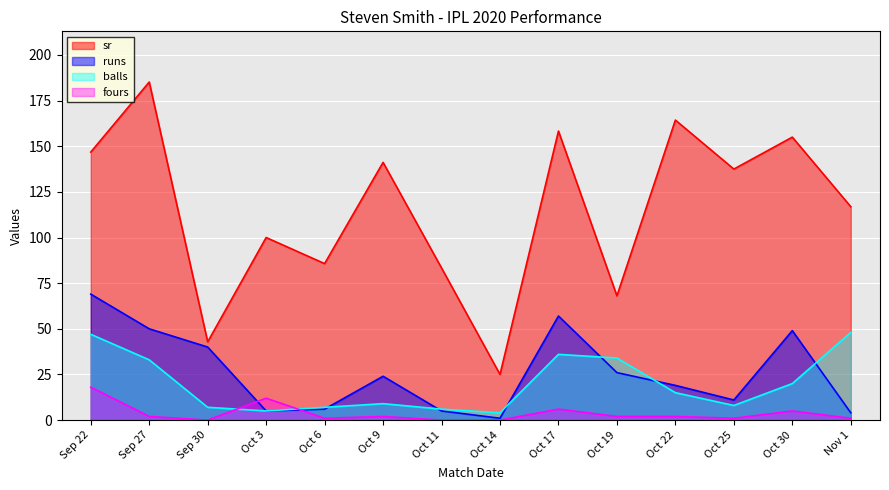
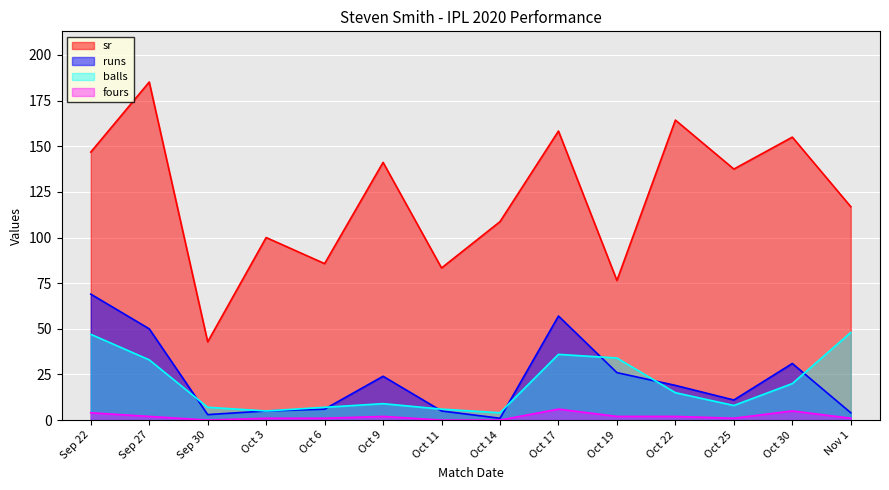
  {
    "sr": {
      "Sep 22": 147,
      "Sep 27": 185,
      "Sep 30": 43,
      "Oct 3": 100,
      "Oct 6": 86,
      "Oct 9": 141,
      "Oct 11": 83,
-     "Oct 14": 25,
+     "Oct 14": 109,
      "Oct 17": 158,
-     "Oct 19": 68,
+     "Oct 19": 76,
      "Oct 22": 164,
      "Oct 25": 138,
      "Oct 30": 155,
      "Nov 1": 117
    },
    "runs": {
      "Sep 22": 69,
      "Sep 27": 50,
-     "Sep 30": 40,
+     "Sep 30": 3,
      "Oct 9": 24,
      "Oct 17": 57,
      "Oct 19": 26,
      "Oct 22": 19,
      "Oct 25": 11,
-     "Oct 30": 49,
+     "Oct 30": 31,
      "Nov 1": 4
    },
    "balls": {
      "Sep 22": 47,
      "Sep 27": 33,
      "Sep 30": 7,
      "Oct 9": 9,
      "Oct 14": 4,
      "Oct 17": 36,
      "Oct 19": 34,
      "Oct 22": 15,
      "Oct 25": 8,
      "Oct 30": 20,
      "Nov 1": 48
    },
    "fours": {
-     "Sep 22": 18,
+     "Sep 22": 4,
      "Sep 27": 2,
      "Sep 30": 0,
-     "Oct 3": 12,
+     "Oct 3": 1,
      "Oct 6": 1,
      "Oct 9": 2,
      "Oct 11": 0,
      "Oct 17": 6,
      "Oct 19": 2,
      "Oct 22": 2,
      "Oct 25": 1,
      "Oct 30": 5,
      "Nov 1": 1
    }
  }
